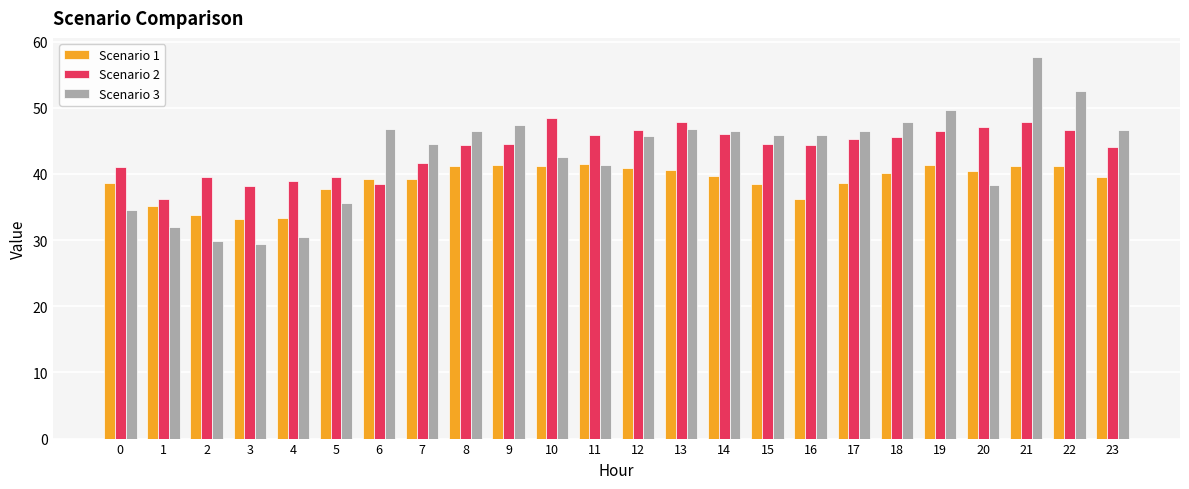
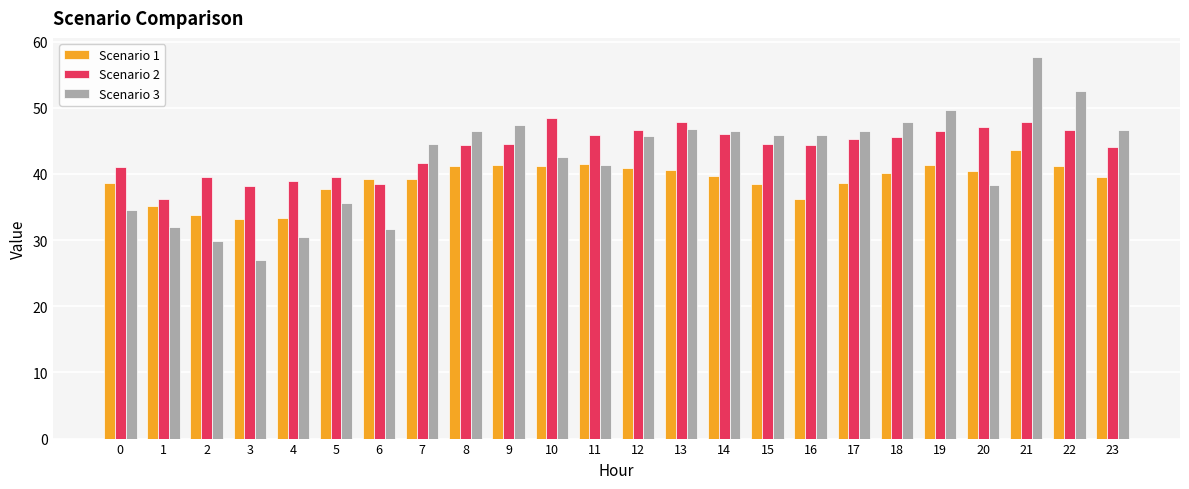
  {
    "Scenario 1": {
      "0": 39,
      "1": 35,
      "2": 34,
      "3": 33,
      "4": 33,
      "5": 38,
      "6": 39,
      "7": 39,
      "8": 41,
      "9": 41,
      "10": 41,
      "11": 41,
      "12": 41,
      "13": 41,
      "14": 40,
      "15": 39,
      "16": 36,
      "17": 39,
      "18": 40,
      "19": 41,
      "20": 40,
-     "21": 41,
+     "21": 44,
      "22": 41,
      "23": 39
    },
    "Scenario 2": {
      "0": 41,
      "1": 36,
      "2": 40,
      "3": 38,
      "4": 39,
      "5": 40,
      "6": 39,
      "7": 42,
      "8": 44,
      "9": 45,
      "10": 48,
      "11": 46,
      "12": 47,
      "13": 48,
      "14": 46,
      "15": 45,
      "16": 44,
      "17": 45,
      "18": 46,
      "19": 46,
      "20": 47,
      "21": 48,
      "22": 47,
      "23": 44
    },
    "Scenario 3": {
      "0": 35,
      "1": 32,
      "2": 30,
-     "3": 29,
+     "3": 27,
      "4": 30,
      "5": 36,
-     "6": 47,
+     "6": 32,
      "7": 44,
      "8": 46,
      "9": 47,
      "10": 43,
      "11": 41,
      "12": 46,
      "13": 47,
      "14": 46,
      "15": 46,
      "16": 46,
      "17": 46,
      "18": 48,
      "19": 50,
      "20": 38,
      "21": 58,
      "22": 53,
      "23": 47
    }
  }
